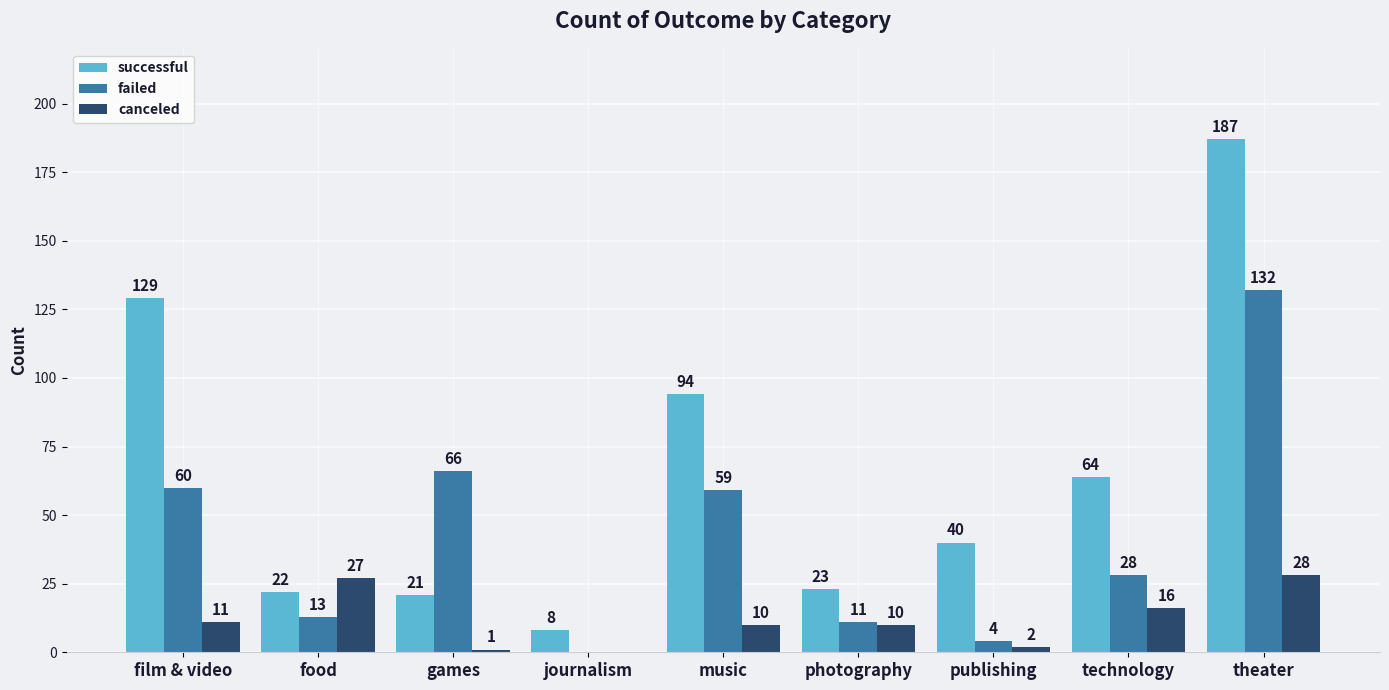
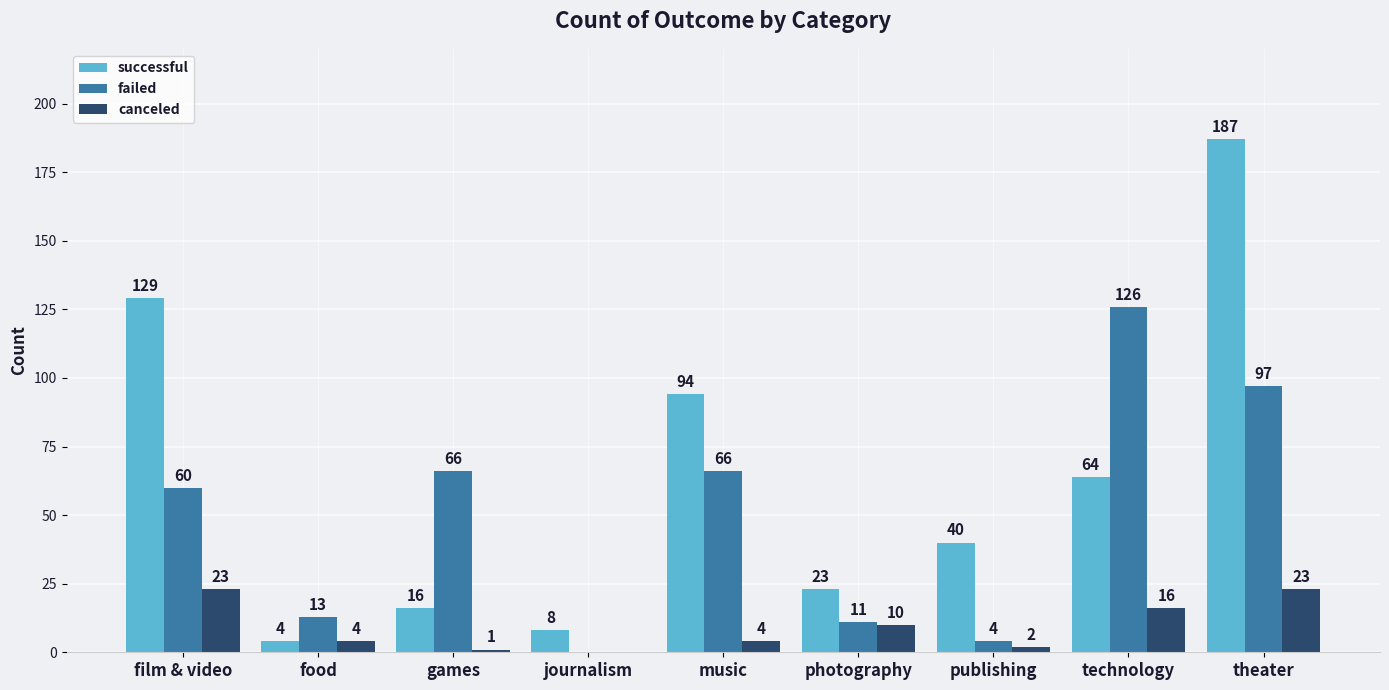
  {
    "successful": {
      "film & video": 129,
-     "food": 22,
-     "games": 21,
+     "food": 4,
+     "games": 16,
      "journalism": 8,
      "music": 94,
      "photography": 23,
      "publishing": 40,
      "technology": 64,
      "theater": 187
    },
    "failed": {
      "film & video": 60,
      "food": 13,
      "games": 66,
-     "music": 59,
+     "music": 66,
      "photography": 11,
      "publishing": 4,
-     "technology": 28,
-     "theater": 132
+     "technology": 126,
+     "theater": 97
    },
    "canceled": {
-     "film & video": 11,
-     "food": 27,
+     "film & video": 23,
+     "food": 4,
      "games": 1,
-     "music": 10,
+     "music": 4,
      "photography": 10,
      "publishing": 2,
      "technology": 16,
-     "theater": 28
+     "theater": 23
    }
  }
